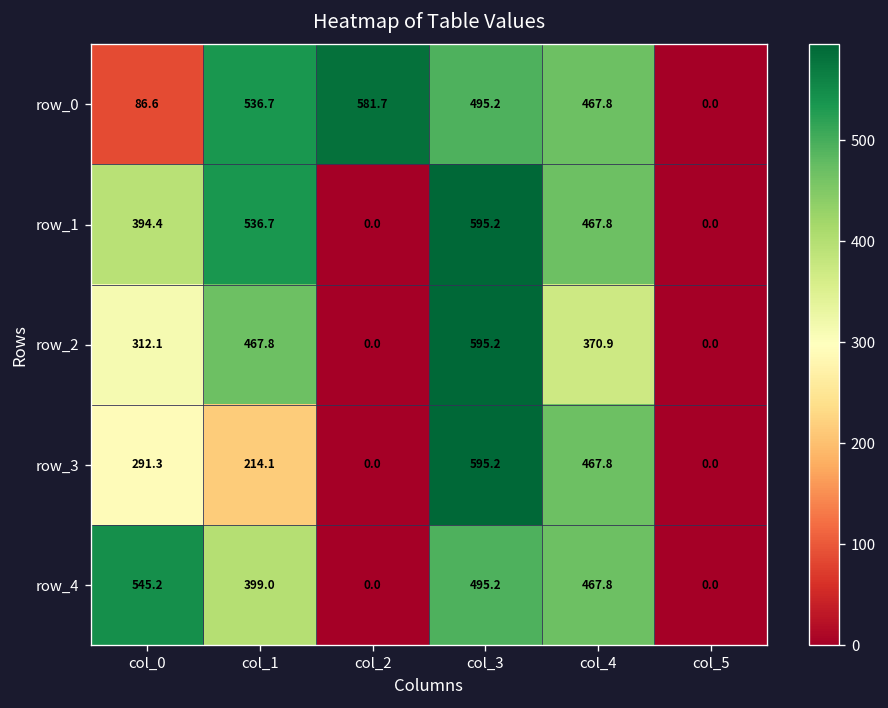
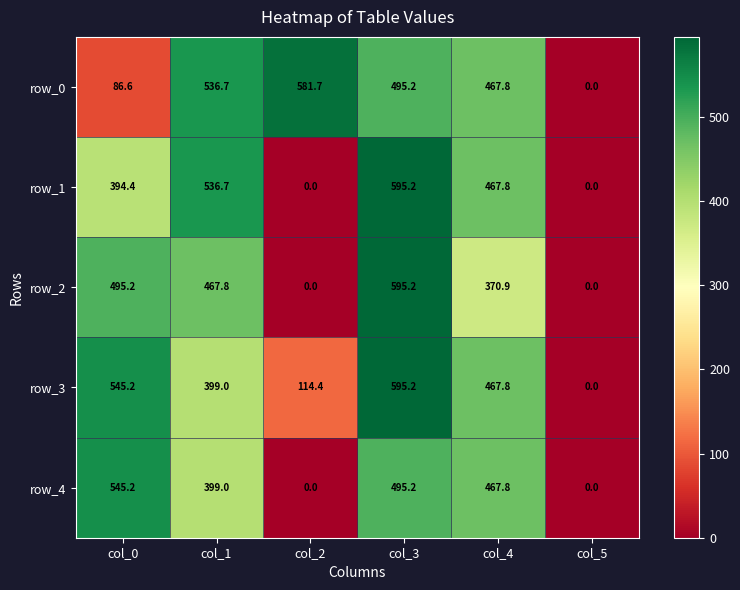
  {
    "row_0": {
      "col_0": 86.6,
      "col_1": 536.7,
      "col_2": 581.7,
      "col_3": 495.2,
      "col_4": 467.8,
      "col_5": 0.0
    },
    "row_1": {
      "col_0": 394.4,
      "col_1": 536.7,
      "col_2": 0.0,
      "col_3": 595.2,
      "col_4": 467.8,
      "col_5": 0.0
    },
    "row_2": {
-     "col_0": 312.1,
+     "col_0": 495.2,
      "col_1": 467.8,
      "col_2": 0.0,
      "col_3": 595.2,
      "col_4": 370.9,
      "col_5": 0.0
    },
    "row_3": {
-     "col_0": 291.3,
-     "col_1": 214.1,
-     "col_2": 0.0,
+     "col_0": 545.2,
+     "col_1": 399.0,
+     "col_2": 114.4,
      "col_3": 595.2,
      "col_4": 467.8,
      "col_5": 0.0
    },
    "row_4": {
      "col_0": 545.2,
      "col_1": 399.0,
      "col_2": 0.0,
      "col_3": 495.2,
      "col_4": 467.8,
      "col_5": 0.0
    }
  }
